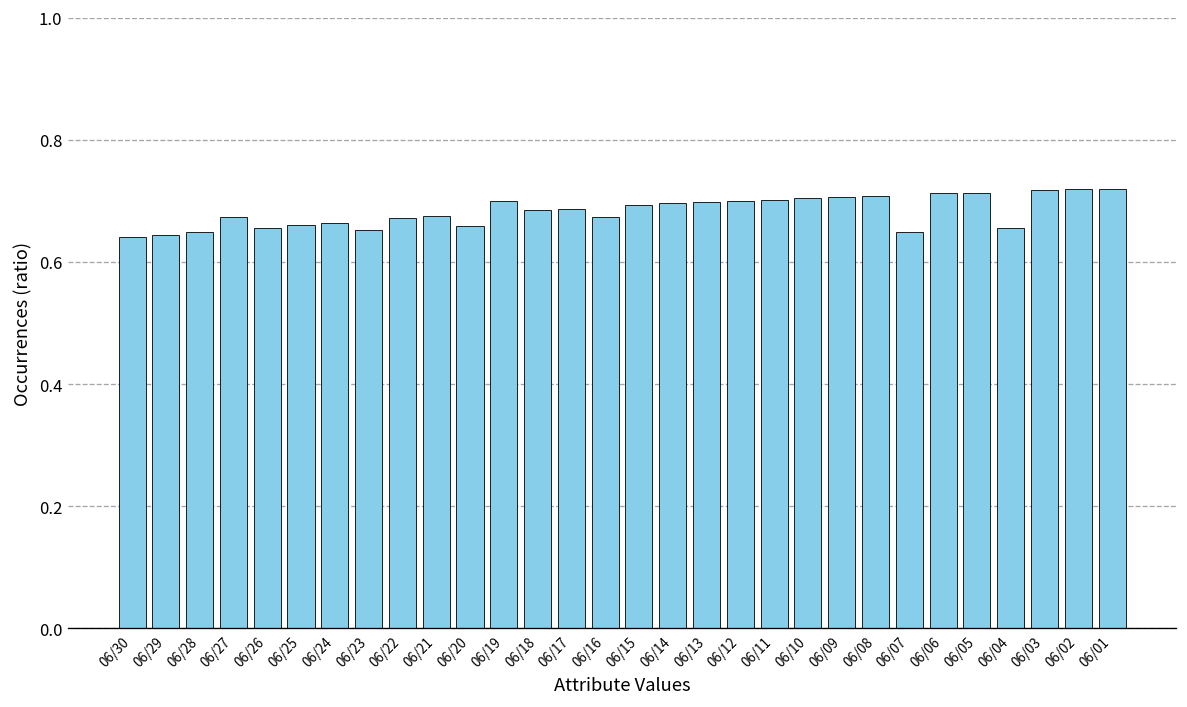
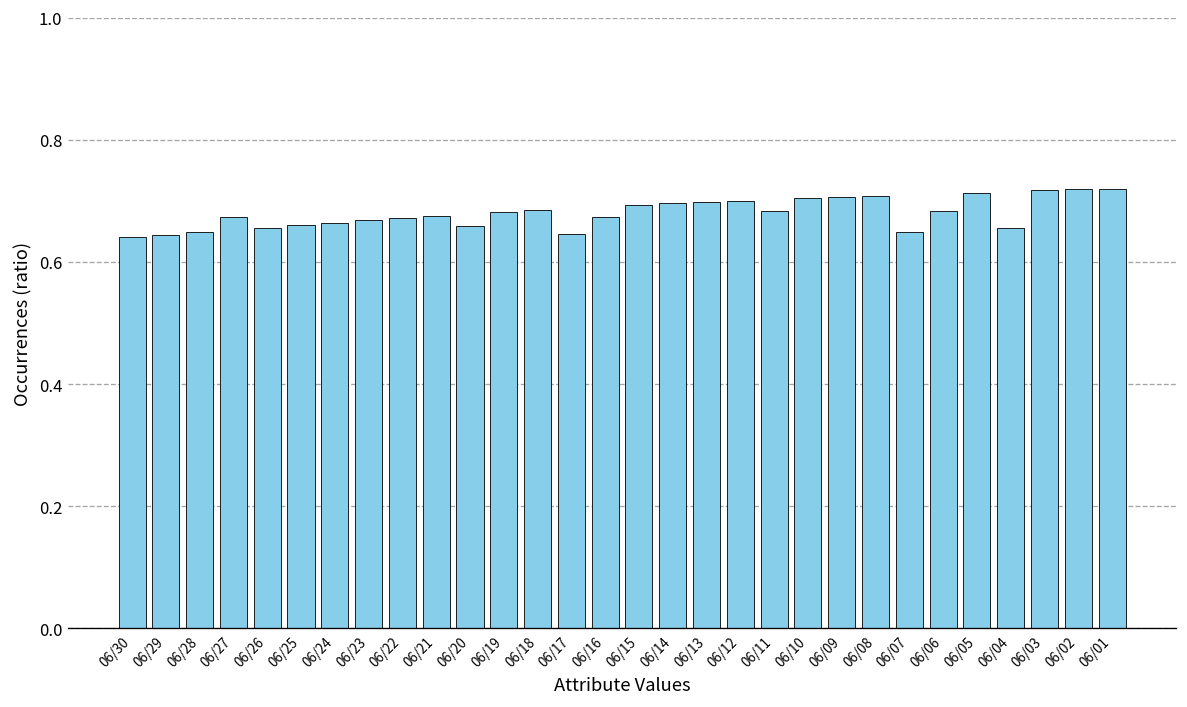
  {
    "06/30": 0.64,
    "06/29": 0.64,
    "06/28": 0.65,
    "06/27": 0.67,
    "06/26": 0.66,
    "06/25": 0.66,
    "06/24": 0.66,
-   "06/23": 0.65,
+   "06/23": 0.67,
    "06/22": 0.67,
    "06/21": 0.67,
    "06/20": 0.66,
-   "06/19": 0.70,
+   "06/19": 0.68,
    "06/18": 0.68,
-   "06/17": 0.69,
+   "06/17": 0.64,
    "06/16": 0.67,
    "06/15": 0.69,
    "06/14": 0.70,
    "06/13": 0.70,
    "06/12": 0.70,
-   "06/11": 0.70,
+   "06/11": 0.68,
    "06/10": 0.70,
    "06/09": 0.71,
    "06/08": 0.71,
    "06/07": 0.65,
-   "06/06": 0.71,
+   "06/06": 0.68,
    "06/05": 0.71,
    "06/04": 0.66,
    "06/03": 0.72,
    "06/02": 0.72,
    "06/01": 0.72
  }
